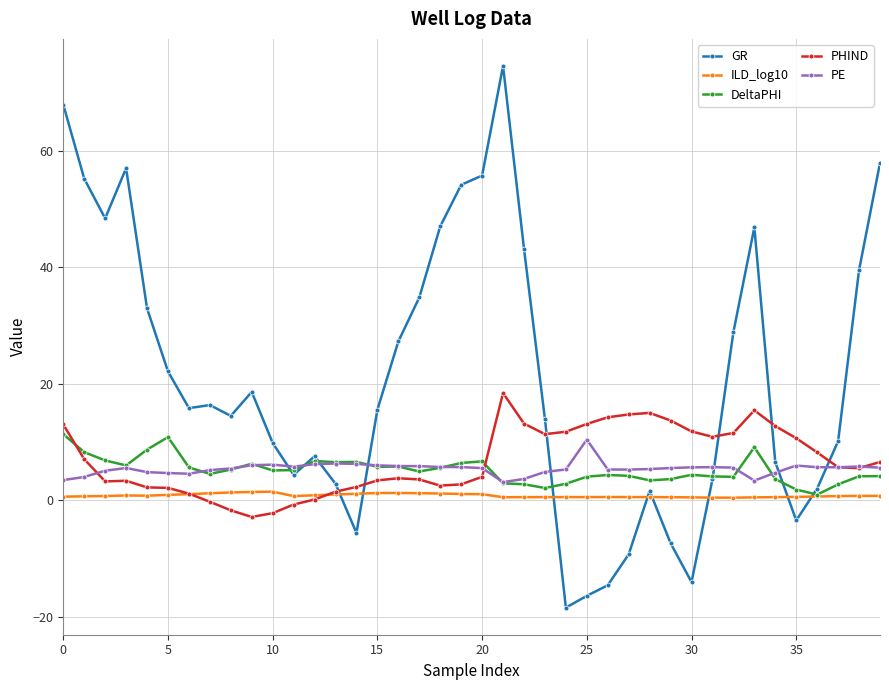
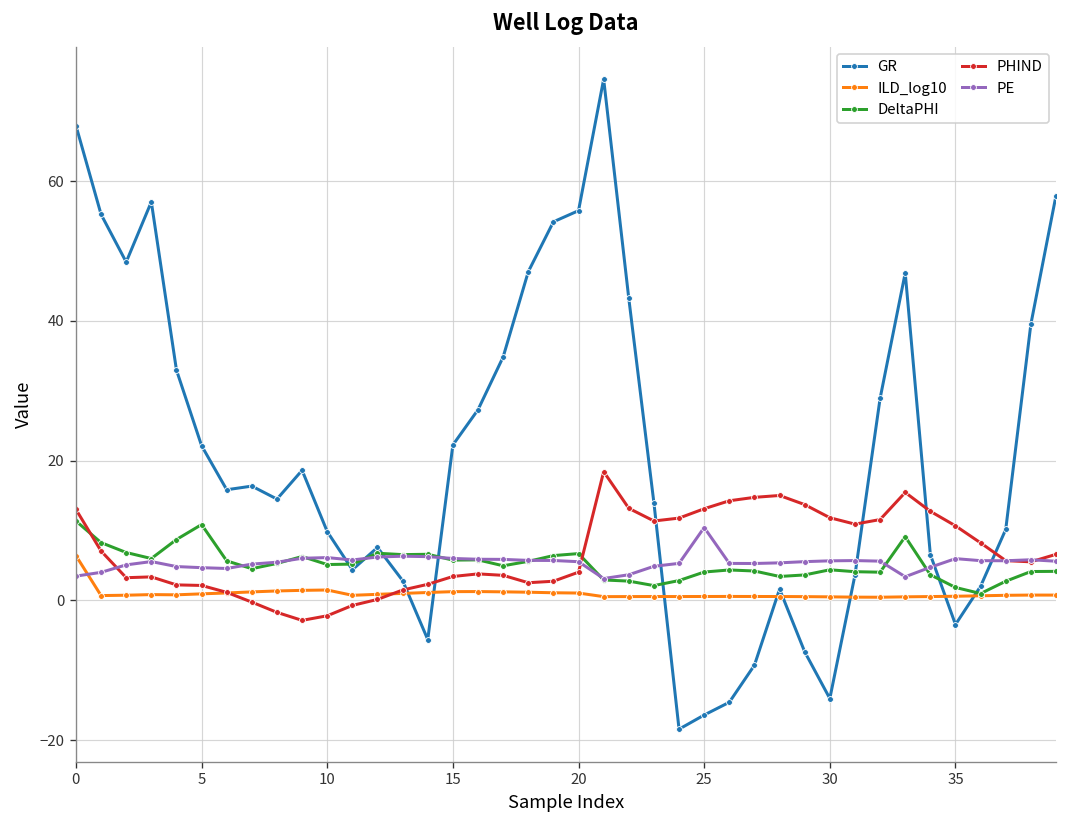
  {
    "GR": {
      "0": 68,
      "5": 22,
      "10": 10,
-     "15": 16,
+     "15": 22,
      "20": 56,
      "25": -16,
      "30": -14,
      "35": -3
    },
    "ILD_log10": {
-     "0": 1,
+     "0": 6,
      "5": 1,
      "10": 1,
      "15": 1,
      "20": 1,
      "25": 1,
      "30": 0,
      "35": 1
    },
    "DeltaPHI": {
      "0": 11,
      "5": 11,
      "10": 5,
      "20": 7,
      "25": 4,
      "30": 4,
      "35": 2
    },
    "PHIND": {
      "0": 13,
      "5": 2,
      "10": -2,
      "15": 3,
      "20": 4,
      "25": 13,
      "30": 12,
      "35": 11
    },
    "PE": {
      "0": 3,
      "5": 5,
      "10": 6,
      "20": 6,
      "25": 10,
      "30": 6,
      "35": 6
    }
  }
